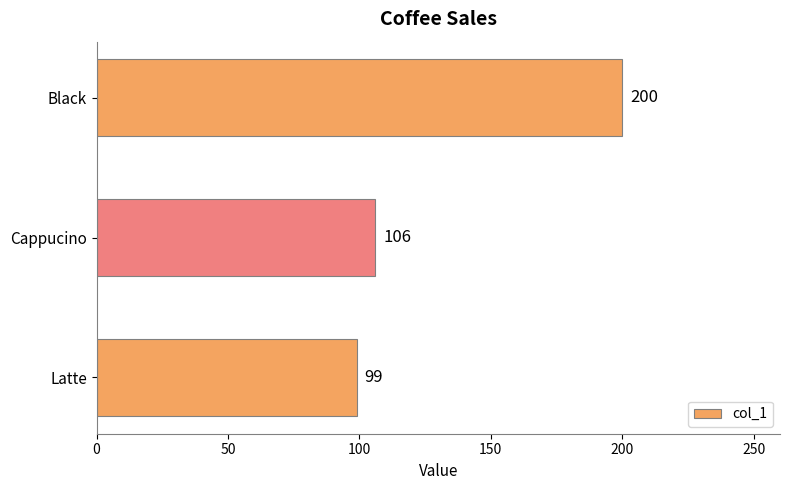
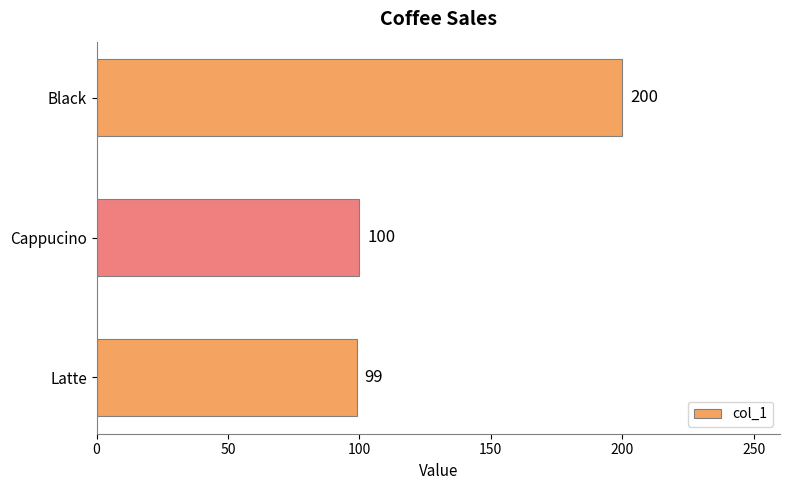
  {
    "Black": 200,
-   "Cappucino": 106,
+   "Cappucino": 100,
    "Latte": 99
  }
